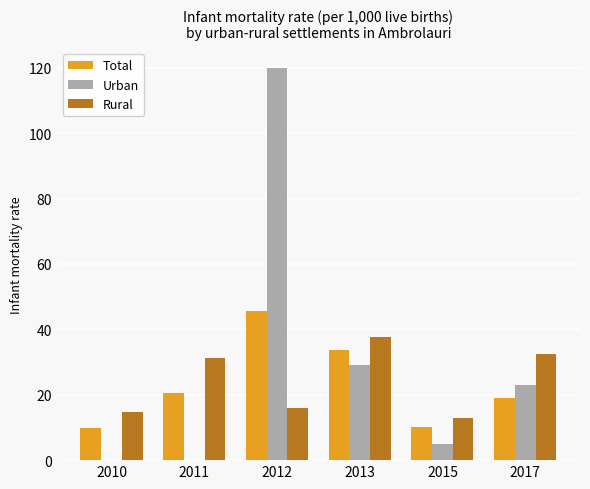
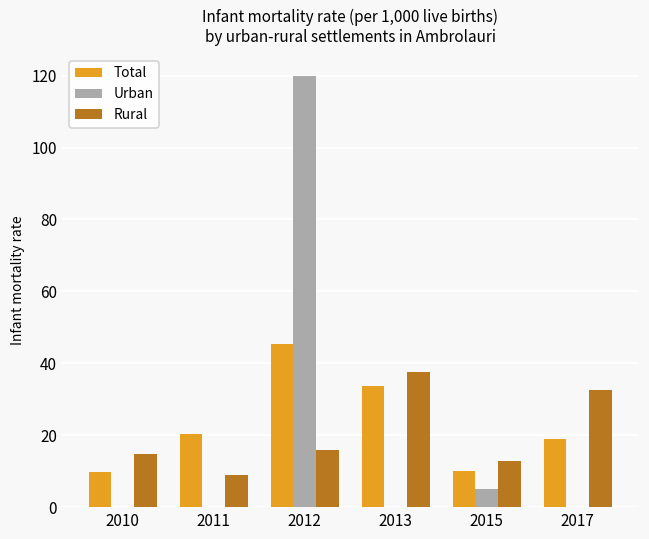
  {
    "Total": {
      "2010": 10,
      "2011": 20,
      "2012": 46,
      "2013": 34,
      "2015": 10,
      "2017": 19
    },
    "Urban": {
      "2010": 0,
      "2011": 0,
      "2012": 120,
-     "2013": 29,
+     "2013": 0,
      "2015": 5,
-     "2017": 23
+     "2017": 0
    },
    "Rural": {
      "2010": 15,
-     "2011": 31,
+     "2011": 9,
      "2012": 16,
      "2013": 38,
      "2015": 13,
      "2017": 33
    }
  }
